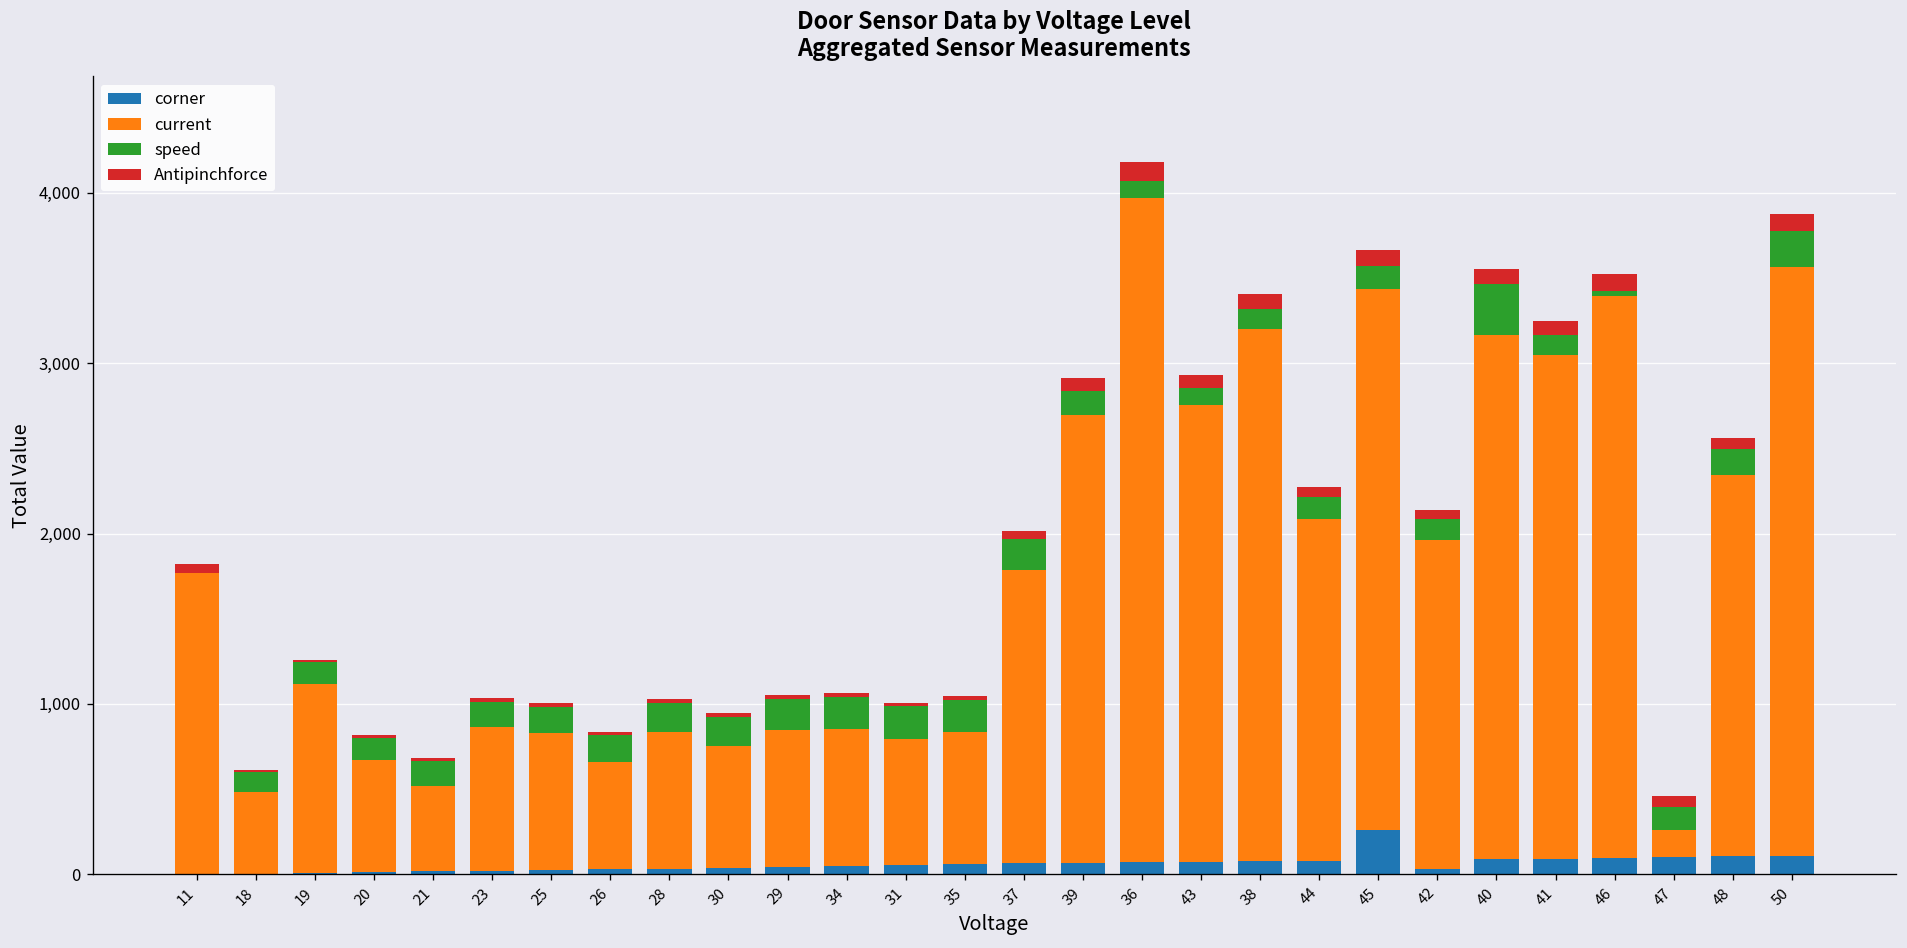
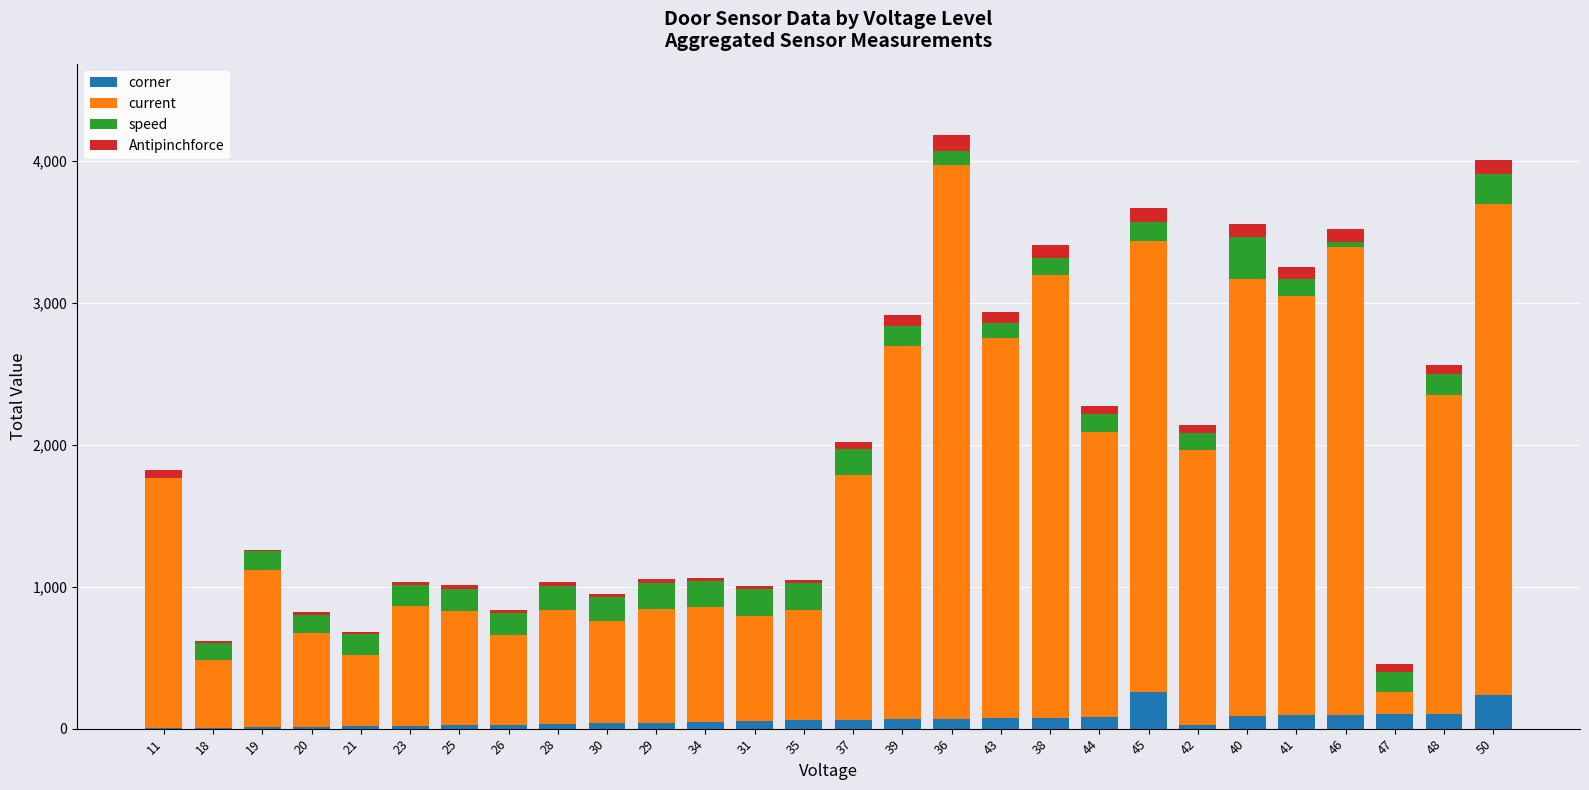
  {
    "corner": {
      "23": "20",
      "25": "30",
      "26": "30",
      "28": "30",
      "30": "40",
      "29": "40",
      "34": "50",
      "31": "50",
      "35": "60",
      "37": "60",
      "39": "70",
      "36": "70",
      "43": "70",
      "38": "80",
      "44": "80",
      "45": "260",
      "42": "30",
      "40": "90",
      "41": "90",
      "46": "100",
      "47": "100",
      "48": "110",
-     "50": "110"
+     "50": "240"
    },
    "current": {
      "11": "1,770",
      "18": "480",
      "19": "1,110",
      "20": "660",
      "21": "500",
      "23": "840",
      "25": "800",
      "26": "630",
      "28": "800",
      "30": "720",
      "29": "800",
      "34": "810",
      "31": "740",
      "35": "770",
      "37": "1,720",
      "39": "2,630",
      "36": "3,900",
      "43": "2,680",
      "38": "3,120",
      "44": "2,010",
      "45": "3,180",
      "42": "1,940",
      "40": "3,070",
      "41": "2,960",
      "46": "3,300",
      "47": "160",
      "48": "2,240",
      "50": "3,460"
    },
    "speed": {
      "11": "0",
      "18": "120",
      "19": "130",
      "20": "130",
      "21": "150",
      "23": "150",
      "25": "160",
      "26": "160",
      "28": "170",
      "30": "170",
      "29": "180",
      "34": "190",
      "31": "190",
      "35": "190",
      "37": "180",
      "39": "140",
      "36": "100",
      "43": "100",
      "38": "120",
      "44": "130",
      "45": "130",
      "42": "120",
      "40": "300",
      "41": "120",
      "46": "30",
      "47": "140",
      "48": "150",
      "50": "210"
    },
    "Antipinchforce": {
      "11": "50",
      "20": "20",
      "23": "20",
      "25": "20",
      "26": "20",
      "28": "20",
      "30": "20",
      "29": "20",
      "34": "20",
      "31": "20",
      "35": "20",
      "37": "50",
      "39": "80",
      "36": "110",
      "43": "80",
      "38": "90",
      "44": "60",
      "45": "90",
      "42": "60",
      "40": "90",
      "41": "90",
      "46": "100",
      "47": "60",
      "48": "70",
      "50": "100"
    }
  }
